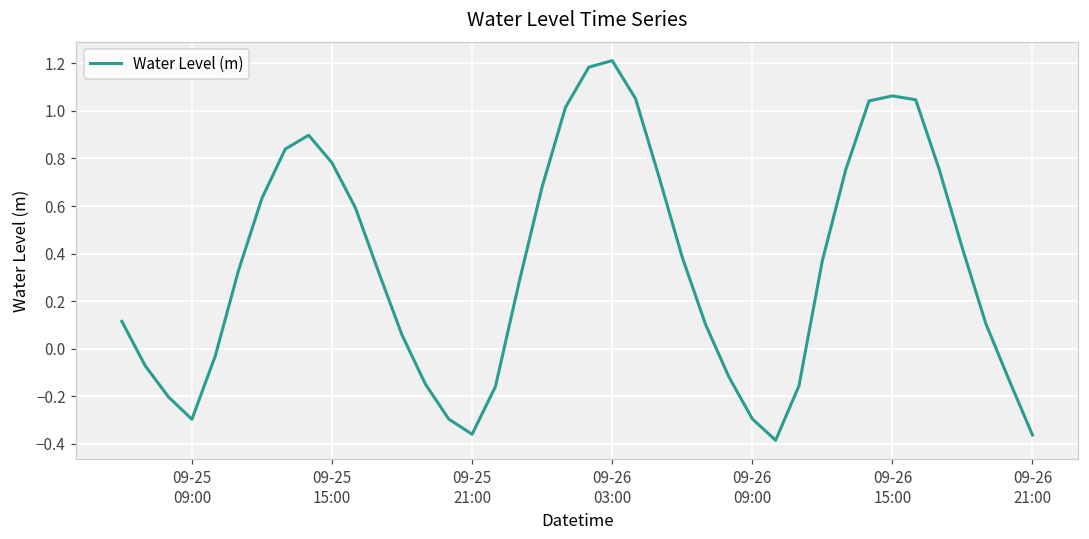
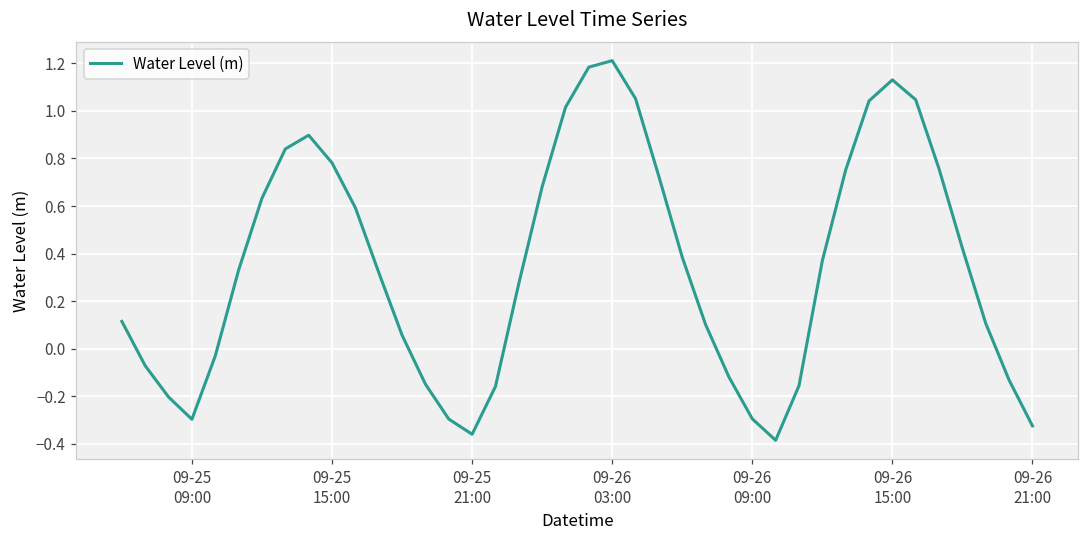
  {
    "09-25 09:00": -0.30,
    "09-25 15:00": 0.78,
    "09-25 21:00": -0.36,
    "09-26 03:00": 1.21,
    "09-26 09:00": -0.30,
-   "09-26 15:00": 1.06,
-   "09-26 21:00": -0.36
+   "09-26 15:00": 1.13,
+   "09-26 21:00": -0.33
  }
